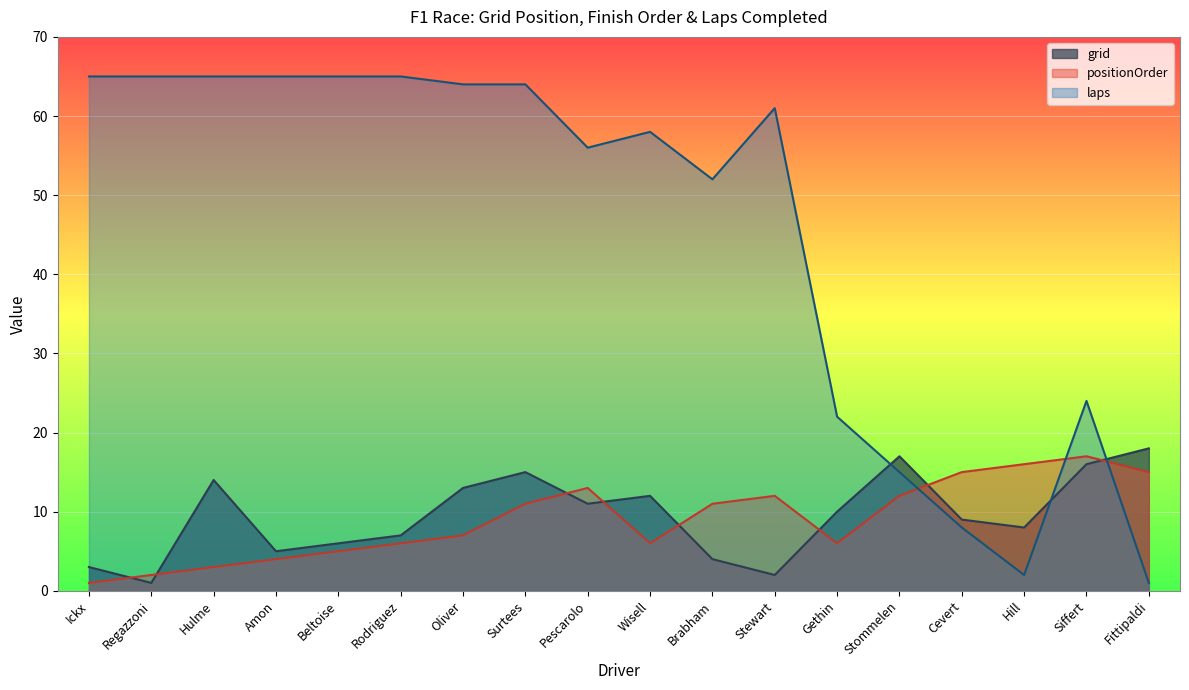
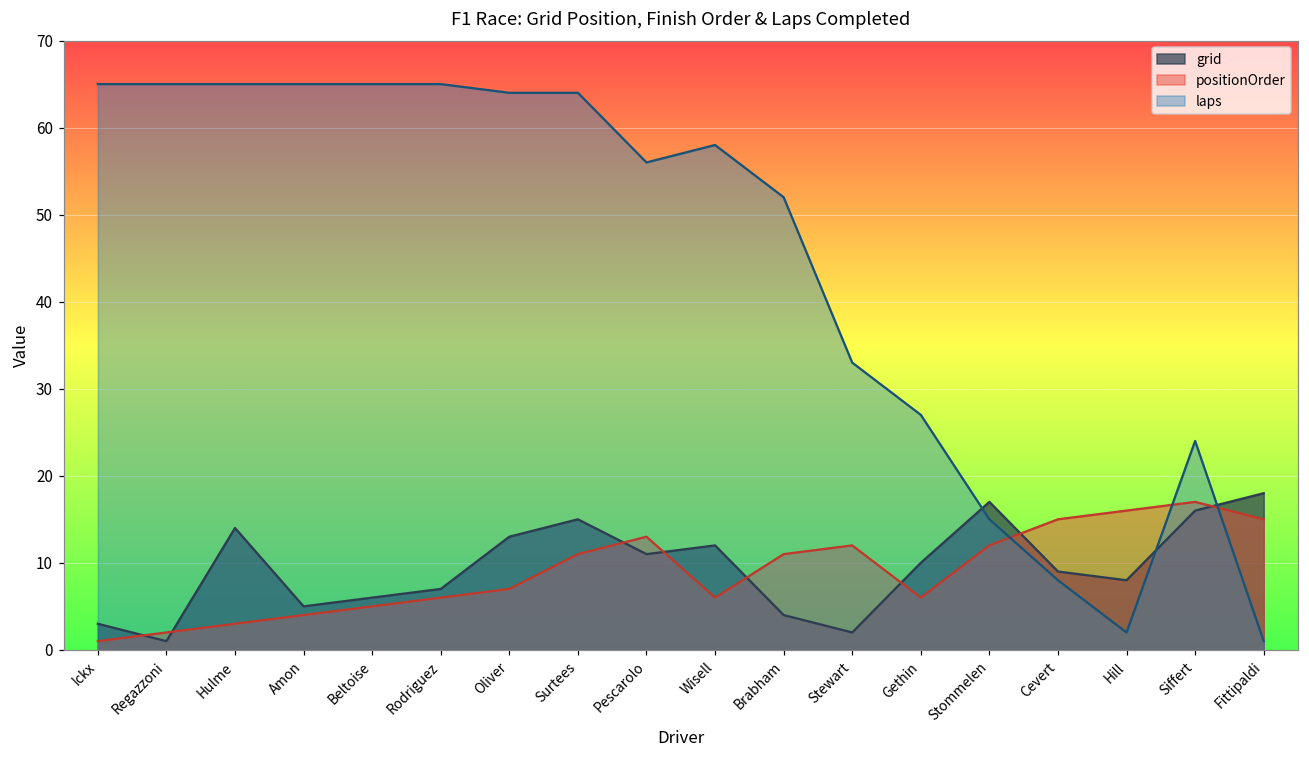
  {
    "grid": {
      "Ickx": 3,
      "Regazzoni": 1,
      "Hulme": 14,
      "Amon": 5,
      "Beltoise": 6,
      "Rodriguez": 7,
      "Oliver": 13,
      "Surtees": 15,
      "Pescarolo": 11,
      "Wisell": 12,
      "Brabham": 4,
      "Stewart": 2,
      "Gethin": 10,
      "Stommelen": 17,
      "Cevert": 9,
      "Hill": 8,
      "Siffert": 16,
      "Fittipaldi": 18
    },
    "positionOrder": {
      "Ickx": 1,
      "Regazzoni": 2,
      "Hulme": 3,
      "Amon": 4,
      "Beltoise": 5,
      "Rodriguez": 6,
      "Oliver": 7,
      "Surtees": 11,
      "Pescarolo": 13,
      "Wisell": 6,
      "Brabham": 11,
      "Stewart": 12,
      "Gethin": 6,
      "Stommelen": 12,
      "Cevert": 15,
      "Hill": 16,
      "Siffert": 17,
      "Fittipaldi": 15
    },
    "laps": {
      "Ickx": 65,
      "Regazzoni": 65,
      "Hulme": 65,
      "Amon": 65,
      "Beltoise": 65,
      "Rodriguez": 65,
      "Oliver": 64,
      "Surtees": 64,
      "Pescarolo": 56,
      "Wisell": 58,
      "Brabham": 52,
-     "Stewart": 61,
-     "Gethin": 22,
+     "Stewart": 33,
+     "Gethin": 27,
      "Stommelen": 15,
      "Cevert": 8,
      "Hill": 2,
      "Siffert": 24,
      "Fittipaldi": 1
    }
  }
